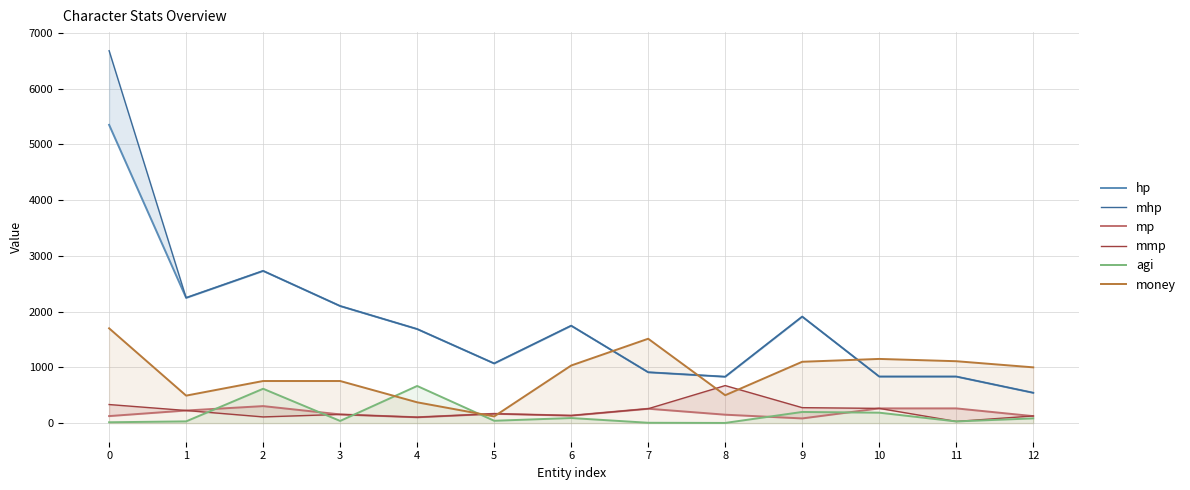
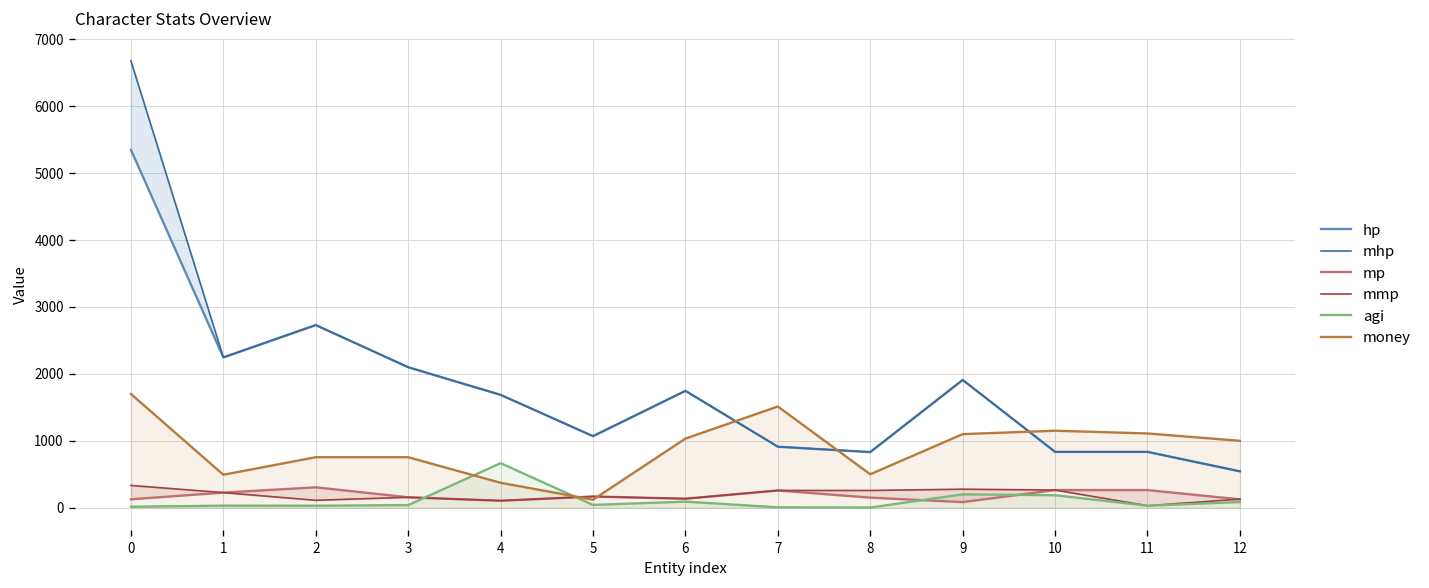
  {
    "mmp": {
      "2": 100,
-     "8": 700
+     "8": 300
    },
    "agi": {
      "0": 0,
      "1": 0,
-     "2": 600,
+     "2": 0,
      "3": 0,
      "4": 700,
      "5": 0,
      "7": 0,
      "8": 0,
      "9": 200,
      "10": 200
    }
  }
